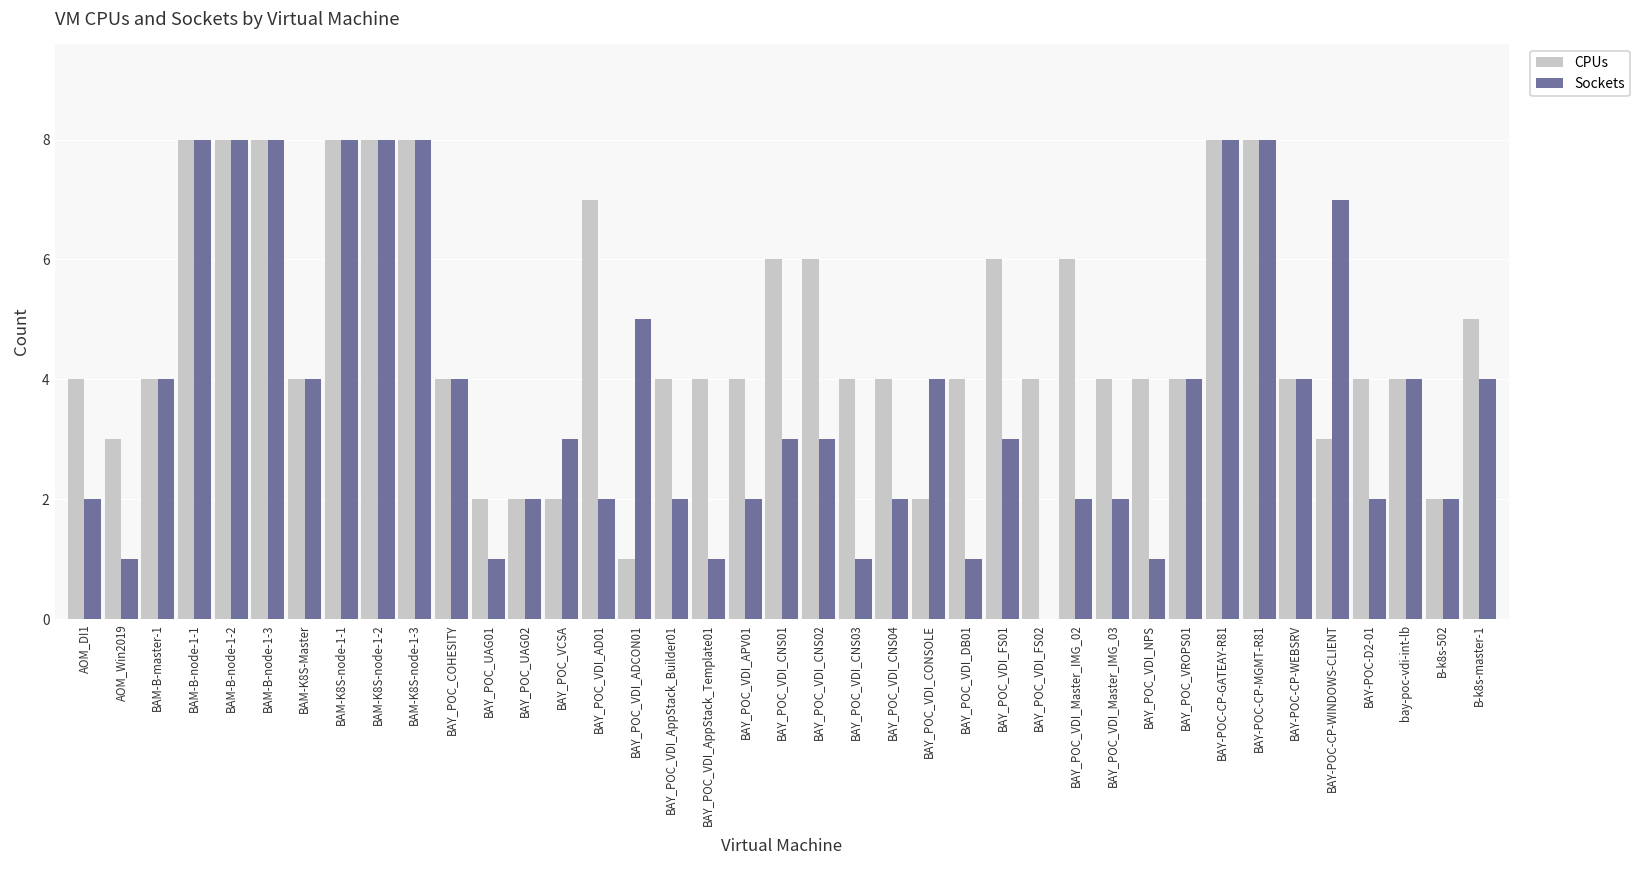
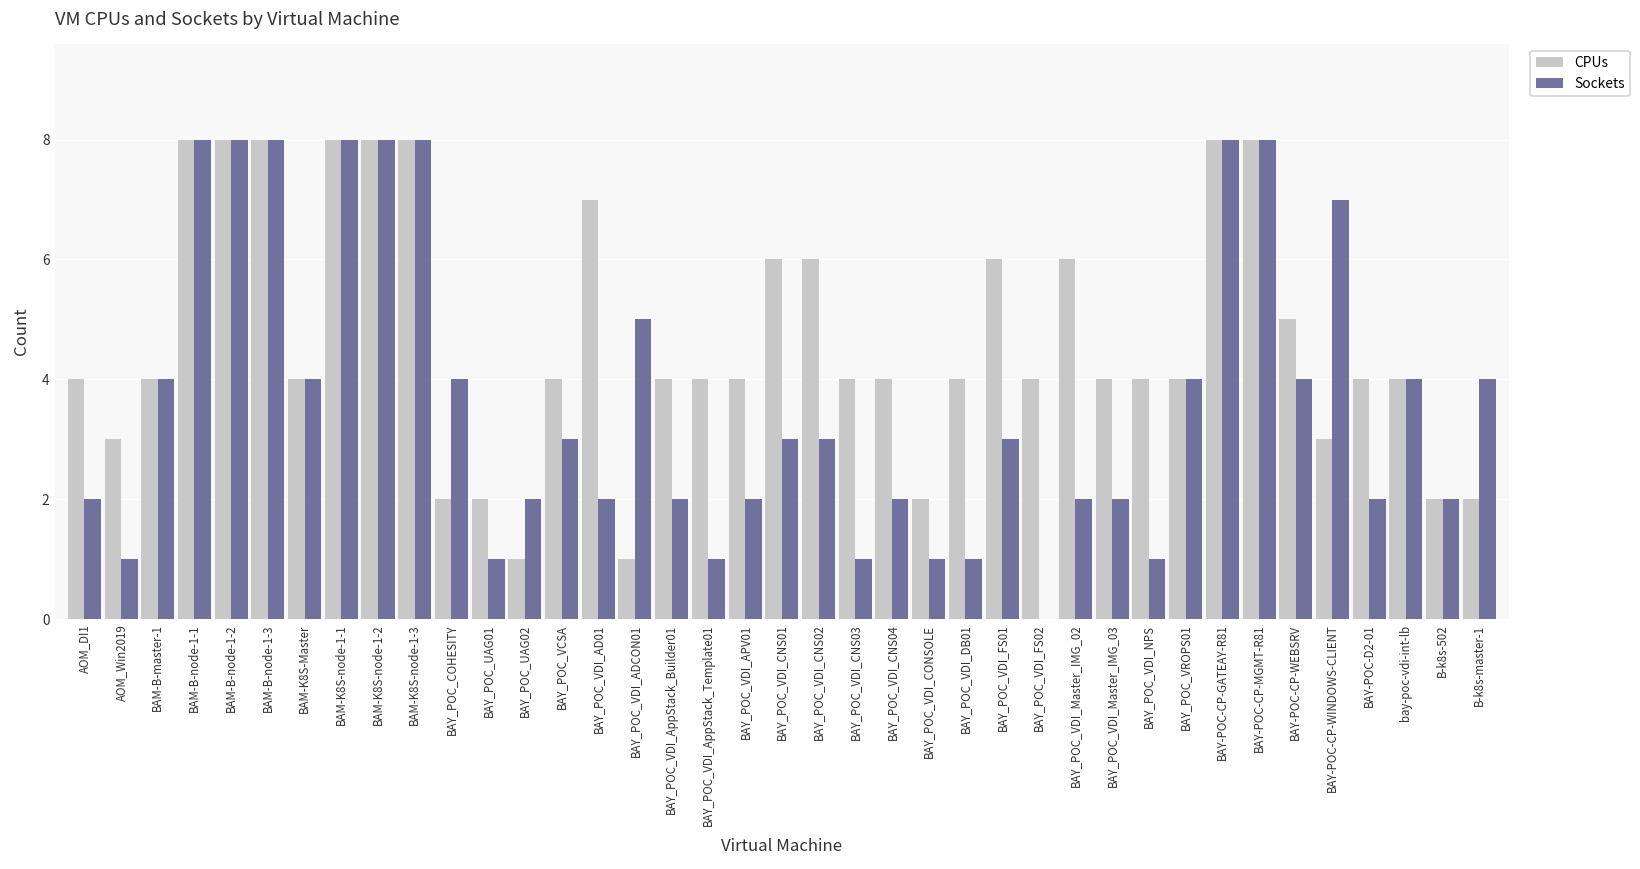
  {
    "CPUs": {
      "AOM_DI1": 4,
      "AOM_Win2019": 3,
      "BAM-B-master-1": 4,
      "BAM-B-node-1-1": 8,
      "BAM-B-node-1-2": 8,
      "BAM-B-node-1-3": 8,
      "BAM-K8S-Master": 4,
      "BAM-K8S-node-1-1": 8,
      "BAM-K8S-node-1-2": 8,
      "BAM-K8S-node-1-3": 8,
-     "BAY_POC_COHESITY": 4,
+     "BAY_POC_COHESITY": 2,
      "BAY_POC_UAG01": 2,
-     "BAY_POC_UAG02": 2,
-     "BAY_POC_VCSA": 2,
+     "BAY_POC_UAG02": 1,
+     "BAY_POC_VCSA": 4,
      "BAY_POC_VDI_AD01": 7,
      "BAY_POC_VDI_ADCON01": 1,
      "BAY_POC_VDI_AppStack_Builder01": 4,
      "BAY_POC_VDI_AppStack_Template01": 4,
      "BAY_POC_VDI_APV01": 4,
      "BAY_POC_VDI_CNS01": 6,
      "BAY_POC_VDI_CNS02": 6,
      "BAY_POC_VDI_CNS03": 4,
      "BAY_POC_VDI_CNS04": 4,
      "BAY_POC_VDI_CONSOLE": 2,
      "BAY_POC_VDI_DB01": 4,
      "BAY_POC_VDI_FS01": 6,
      "BAY_POC_VDI_FS02": 4,
      "BAY_POC_VDI_Master_IMG_02": 6,
      "BAY_POC_VDI_Master_IMG_03": 4,
      "BAY_POC_VDI_NPS": 4,
      "BAY_POC_VROPS01": 4,
      "BAY-POC-CP-GATEAY-R81": 8,
      "BAY-POC-CP-MGMT-R81": 8,
-     "BAY-POC-CP-WEBSRV": 4,
+     "BAY-POC-CP-WEBSRV": 5,
      "BAY-POC-CP-WINDOWS-CLIENT": 3,
      "BAY-POC-D2-01": 4,
      "bay-poc-vdi-int-lb": 4,
      "B-k8s-502": 2,
-     "B-k8s-master-1": 5
+     "B-k8s-master-1": 2
    },
    "Sockets": {
      "AOM_DI1": 2,
      "AOM_Win2019": 1,
      "BAM-B-master-1": 4,
      "BAM-B-node-1-1": 8,
      "BAM-B-node-1-2": 8,
      "BAM-B-node-1-3": 8,
      "BAM-K8S-Master": 4,
      "BAM-K8S-node-1-1": 8,
      "BAM-K8S-node-1-2": 8,
      "BAM-K8S-node-1-3": 8,
      "BAY_POC_COHESITY": 4,
      "BAY_POC_UAG01": 1,
      "BAY_POC_UAG02": 2,
      "BAY_POC_VCSA": 3,
      "BAY_POC_VDI_AD01": 2,
      "BAY_POC_VDI_ADCON01": 5,
      "BAY_POC_VDI_AppStack_Builder01": 2,
      "BAY_POC_VDI_AppStack_Template01": 1,
      "BAY_POC_VDI_APV01": 2,
      "BAY_POC_VDI_CNS01": 3,
      "BAY_POC_VDI_CNS02": 3,
      "BAY_POC_VDI_CNS03": 1,
      "BAY_POC_VDI_CNS04": 2,
-     "BAY_POC_VDI_CONSOLE": 4,
+     "BAY_POC_VDI_CONSOLE": 1,
      "BAY_POC_VDI_DB01": 1,
      "BAY_POC_VDI_FS01": 3,
      "BAY_POC_VDI_FS02": 0,
      "BAY_POC_VDI_Master_IMG_02": 2,
      "BAY_POC_VDI_Master_IMG_03": 2,
      "BAY_POC_VDI_NPS": 1,
      "BAY_POC_VROPS01": 4,
      "BAY-POC-CP-GATEAY-R81": 8,
      "BAY-POC-CP-MGMT-R81": 8,
      "BAY-POC-CP-WEBSRV": 4,
      "BAY-POC-CP-WINDOWS-CLIENT": 7,
      "BAY-POC-D2-01": 2,
      "bay-poc-vdi-int-lb": 4,
      "B-k8s-502": 2,
      "B-k8s-master-1": 4
    }
  }
